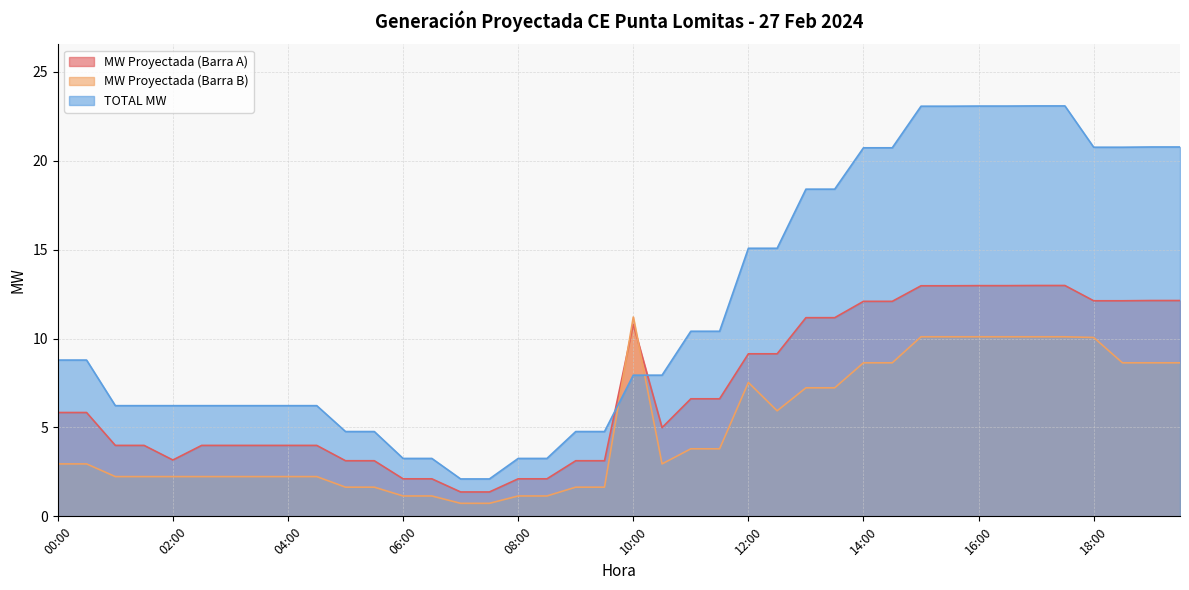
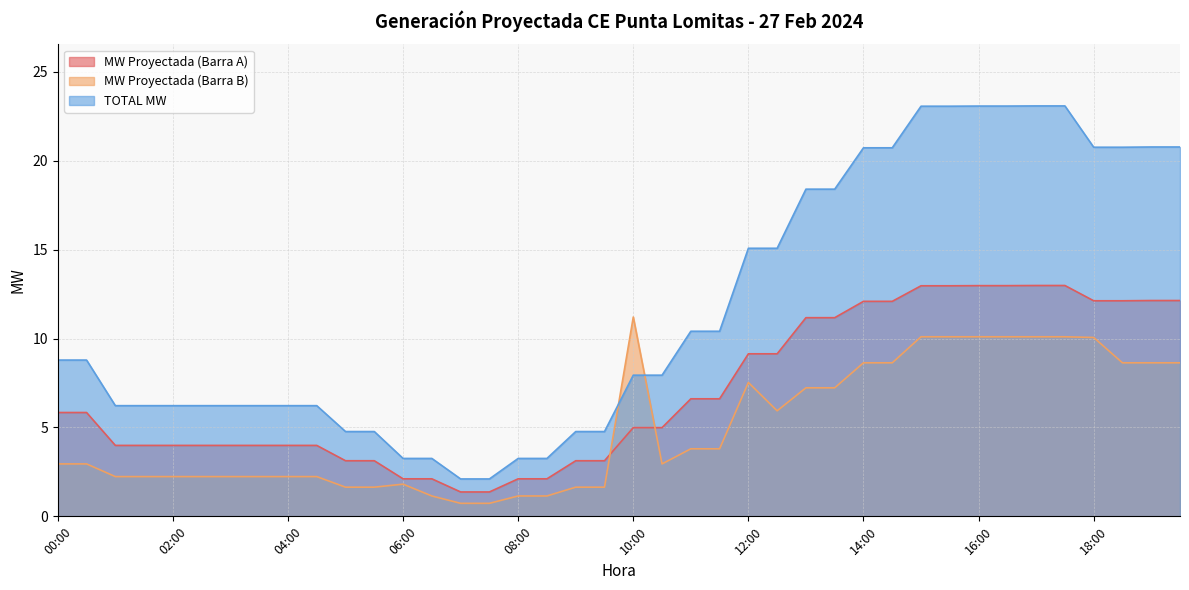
  {
    "MW Proyectada (Barra A)": {
      "00:00": 5.8,
-     "02:00": 3.2,
+     "02:00": 4.0,
      "04:00": 4.0,
      "06:00": 2.1,
      "08:00": 2.1,
-     "10:00": 10.8,
+     "10:00": 5.0,
      "12:00": 9.1,
      "14:00": 12.1,
      "16:00": 13.0,
      "18:00": 12.1
    },
    "MW Proyectada (Barra B)": {
      "00:00": 2.9,
      "02:00": 2.2,
      "04:00": 2.2,
-     "06:00": 1.1,
+     "06:00": 1.8,
      "08:00": 1.1,
      "10:00": 11.2,
      "12:00": 7.5,
      "14:00": 8.6,
      "16:00": 10.1,
      "18:00": 10.1
    },
    "TOTAL MW": {
      "00:00": 8.8,
      "02:00": 6.2,
      "04:00": 6.2,
      "06:00": 3.3,
      "08:00": 3.3,
      "10:00": 7.9,
      "12:00": 15.1,
      "14:00": 20.7,
      "16:00": 23.1,
      "18:00": 20.8
    }
  }
